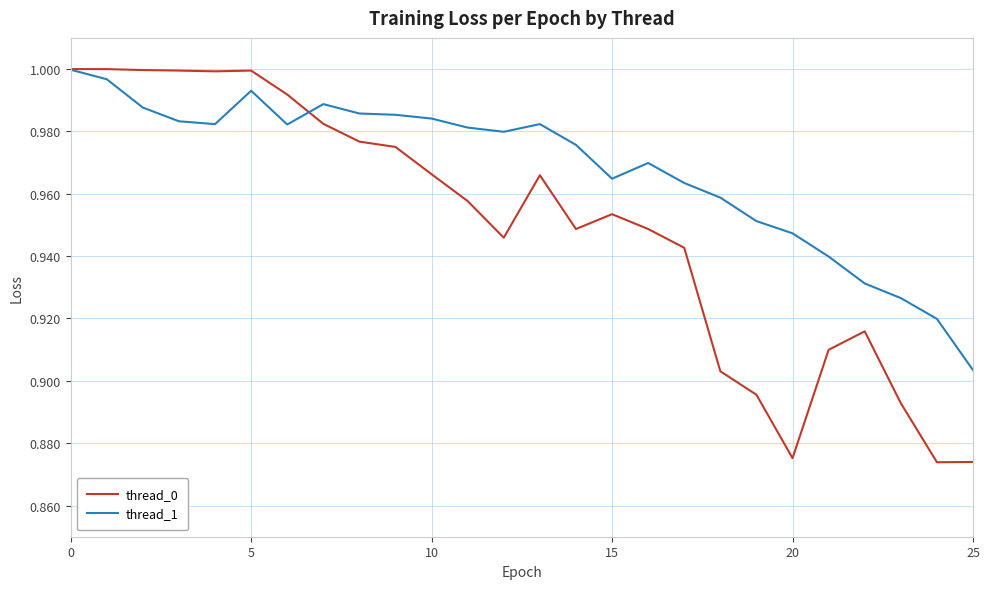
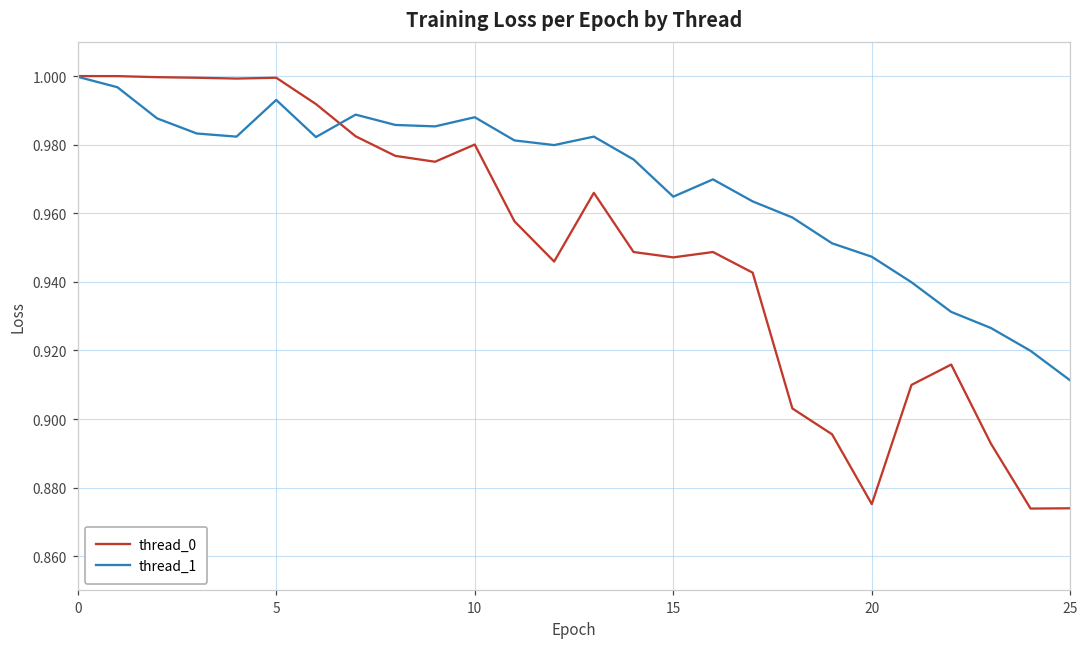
  {
    "thread_0": {
      "5": 1.000,
-     "10": 0.966,
-     "15": 0.953,
+     "10": 0.980,
+     "15": 0.947,
      "20": 0.875,
      "25": 0.874
    },
    "thread_1": {
      "5": 0.993,
-     "10": 0.984,
+     "10": 0.988,
      "15": 0.965,
      "20": 0.947,
-     "25": 0.903
+     "25": 0.911
    }
  }
